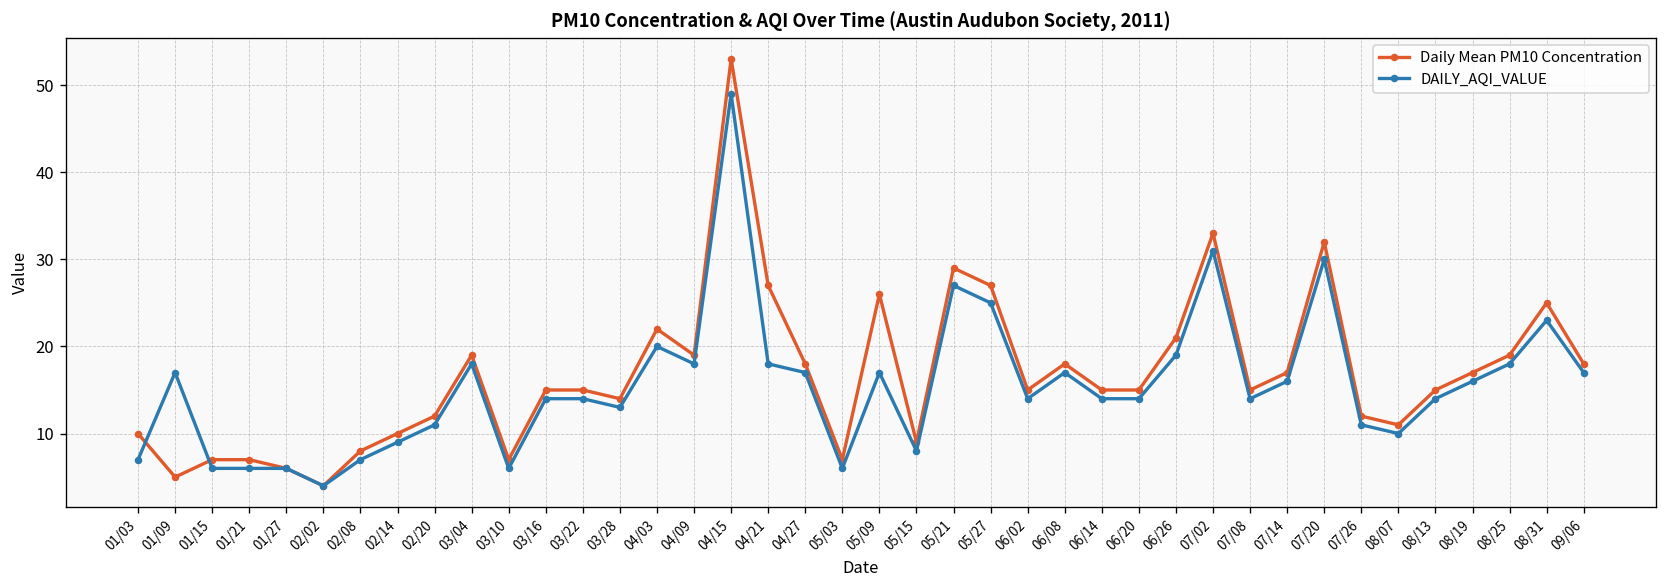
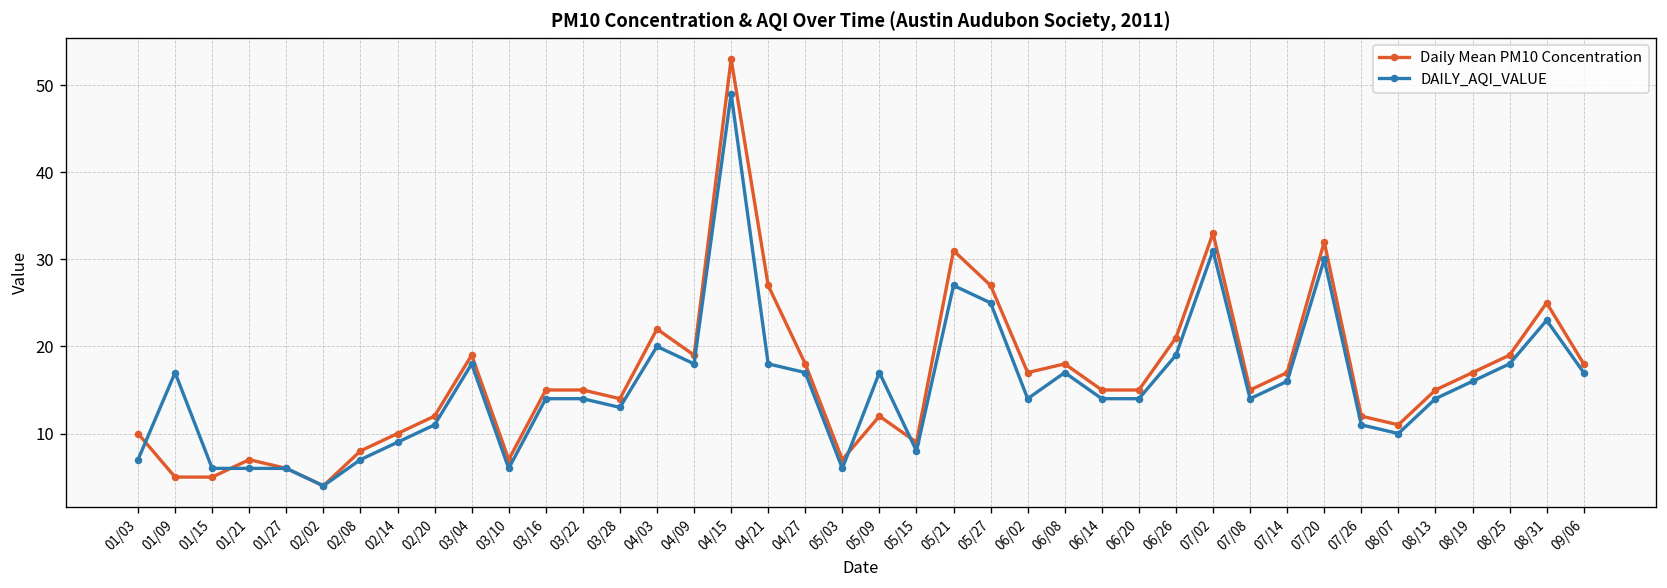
  {
    "Daily Mean PM10 Concentration": {
      "01/03": 10,
      "01/09": 5,
-     "01/15": 7,
+     "01/15": 5,
      "01/21": 7,
      "02/08": 8,
      "02/14": 10,
      "02/20": 12,
      "03/04": 19,
      "03/10": 7,
      "03/16": 15,
      "03/22": 15,
      "03/28": 14,
      "04/03": 22,
      "04/09": 19,
      "04/15": 53,
      "04/21": 27,
      "04/27": 18,
      "05/03": 7,
-     "05/09": 26,
+     "05/09": 12,
      "05/15": 9,
-     "05/21": 29,
+     "05/21": 31,
      "05/27": 27,
-     "06/02": 15,
+     "06/02": 17,
      "06/08": 18,
      "06/14": 15,
      "06/20": 15,
      "06/26": 21,
      "07/02": 33,
      "07/08": 15,
      "07/14": 17,
      "07/20": 32,
      "07/26": 12,
      "08/07": 11,
      "08/13": 15,
      "08/19": 17,
      "08/25": 19,
      "08/31": 25,
      "09/06": 18
    },
    "DAILY_AQI_VALUE": {
      "01/03": 7,
      "01/09": 17,
      "01/15": 6,
      "01/21": 6,
      "02/08": 7,
      "02/14": 9,
      "02/20": 11,
      "03/04": 18,
      "03/10": 6,
      "03/16": 14,
      "03/22": 14,
      "03/28": 13,
      "04/03": 20,
      "04/09": 18,
      "04/15": 49,
      "04/21": 18,
      "04/27": 17,
      "05/03": 6,
      "05/09": 17,
      "05/15": 8,
      "05/21": 27,
      "05/27": 25,
      "06/02": 14,
      "06/08": 17,
      "06/14": 14,
      "06/20": 14,
      "06/26": 19,
      "07/02": 31,
      "07/08": 14,
      "07/14": 16,
      "07/20": 30,
      "07/26": 11,
      "08/07": 10,
      "08/13": 14,
      "08/19": 16,
      "08/25": 18,
      "08/31": 23,
      "09/06": 17
    }
  }
